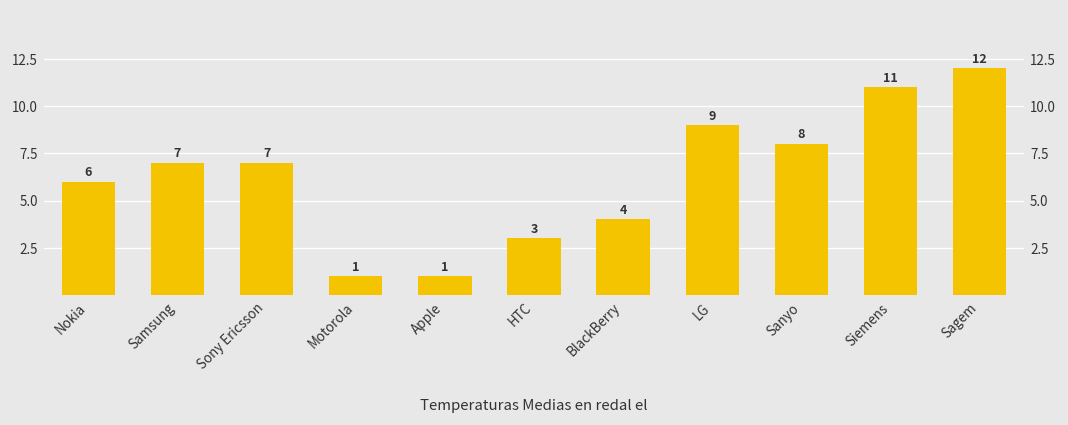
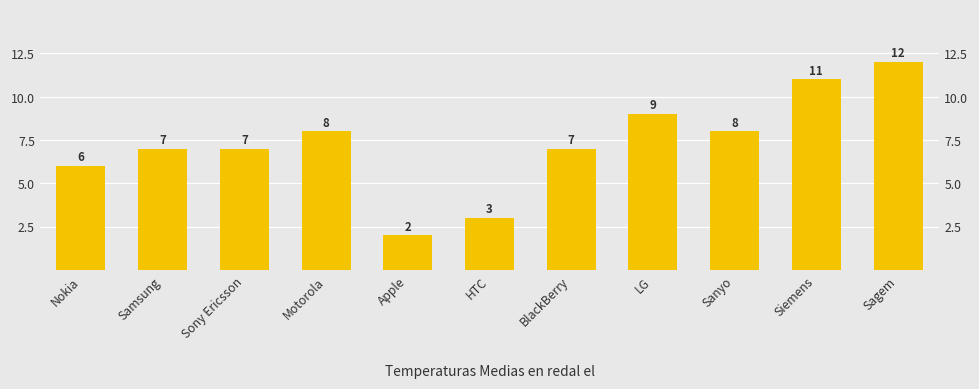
  {
    "Nokia": 6,
    "Samsung": 7,
    "Sony Ericsson": 7,
-   "Motorola": 1,
-   "Apple": 1,
+   "Motorola": 8,
+   "Apple": 2,
    "HTC": 3,
-   "BlackBerry": 4,
+   "BlackBerry": 7,
    "LG": 9,
    "Sanyo": 8,
    "Siemens": 11,
    "Sagem": 12
  }
